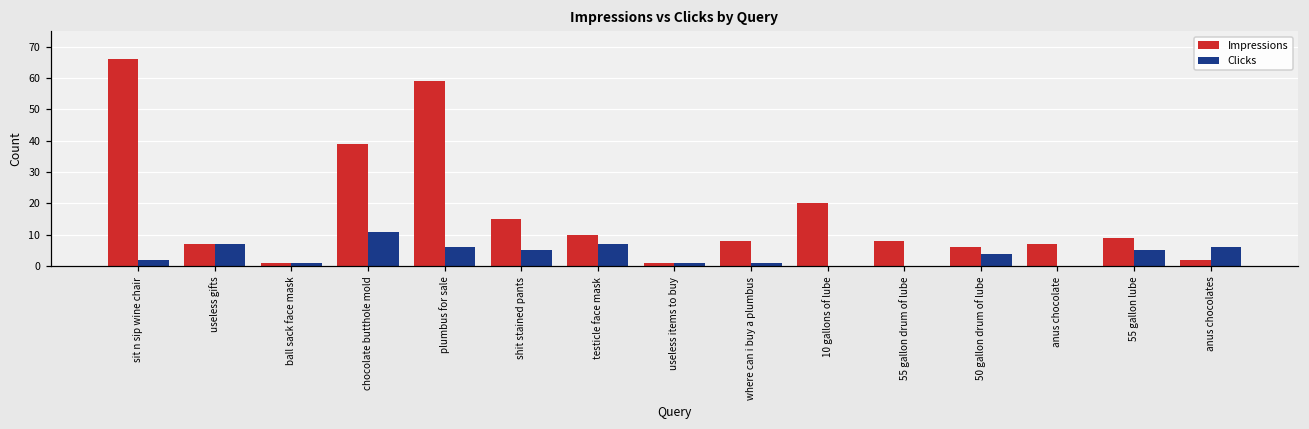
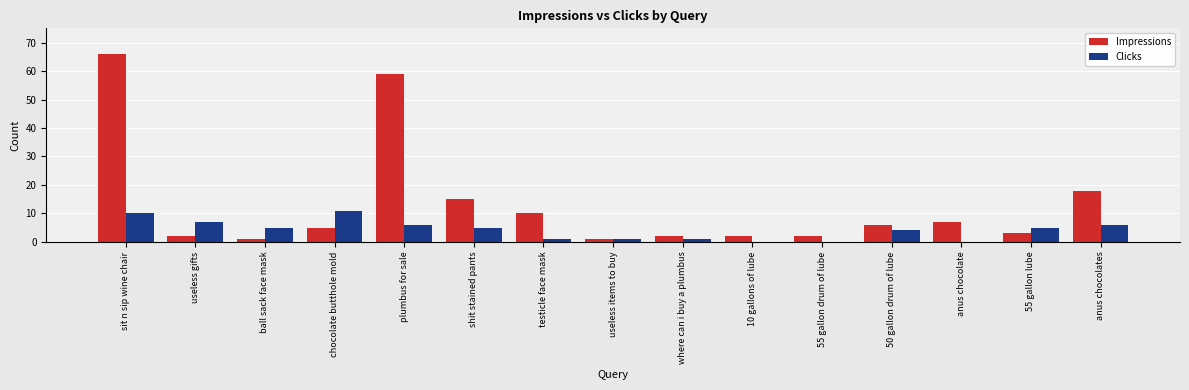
  {
    "Impressions": {
      "sit n sip wine chair": 66,
-     "useless gifts": 7,
+     "useless gifts": 2,
      "ball sack face mask": 1,
-     "chocolate butthole mold": 39,
+     "chocolate butthole mold": 5,
      "plumbus for sale": 59,
      "shit stained pants": 15,
      "testicle face mask": 10,
      "useless items to buy": 1,
-     "where can i buy a plumbus": 8,
-     "10 gallons of lube": 20,
-     "55 gallon drum of lube": 8,
+     "where can i buy a plumbus": 2,
+     "10 gallons of lube": 2,
+     "55 gallon drum of lube": 2,
      "50 gallon drum of lube": 6,
      "anus chocolate": 7,
-     "55 gallon lube": 9,
-     "anus chocolates": 2
+     "55 gallon lube": 3,
+     "anus chocolates": 18
    },
    "Clicks": {
-     "sit n sip wine chair": 2,
+     "sit n sip wine chair": 10,
      "useless gifts": 7,
-     "ball sack face mask": 1,
+     "ball sack face mask": 5,
      "chocolate butthole mold": 11,
      "plumbus for sale": 6,
      "shit stained pants": 5,
-     "testicle face mask": 7,
+     "testicle face mask": 1,
      "useless items to buy": 1,
      "where can i buy a plumbus": 1,
      "10 gallons of lube": 0,
      "55 gallon drum of lube": 0,
      "50 gallon drum of lube": 4,
      "anus chocolate": 0,
      "55 gallon lube": 5,
      "anus chocolates": 6
    }
  }
